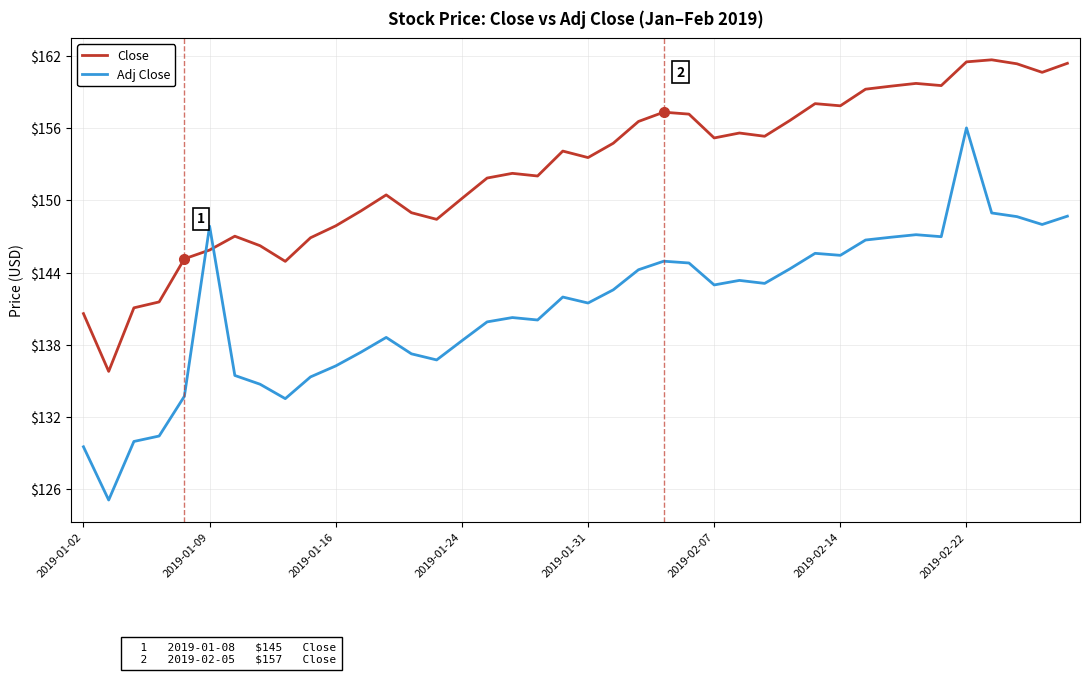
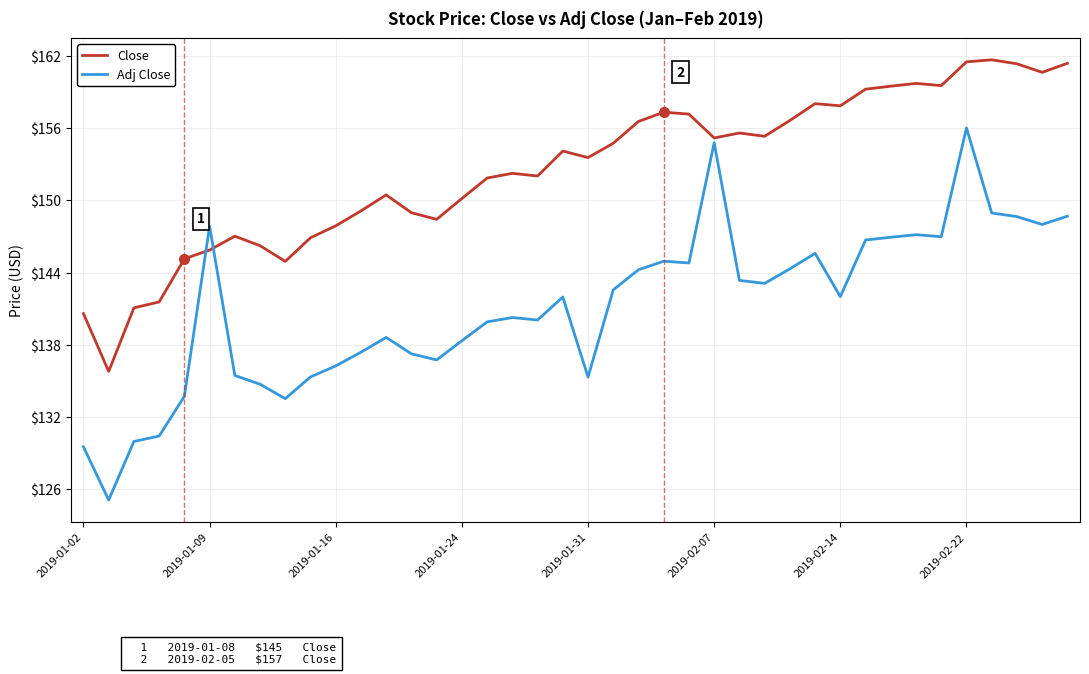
  {
    "Adj Close": {
      "2019-01-02": "$129.5",
      "2019-01-16": "$136.2",
      "2019-01-24": "$138.3",
-     "2019-01-31": "$141.5",
-     "2019-02-07": "$143.0",
-     "2019-02-14": "$145.4",
+     "2019-01-31": "$135.3",
+     "2019-02-07": "$154.8",
+     "2019-02-14": "$142.0",
      "2019-02-22": "$156.0"
    }
  }
